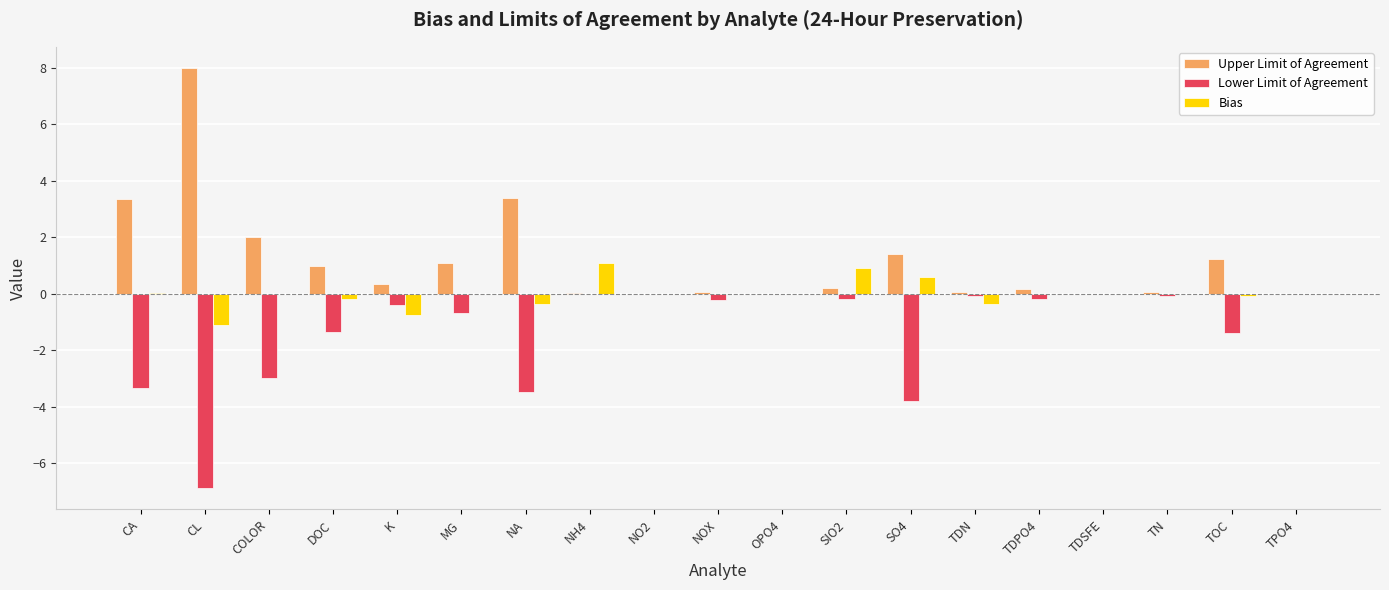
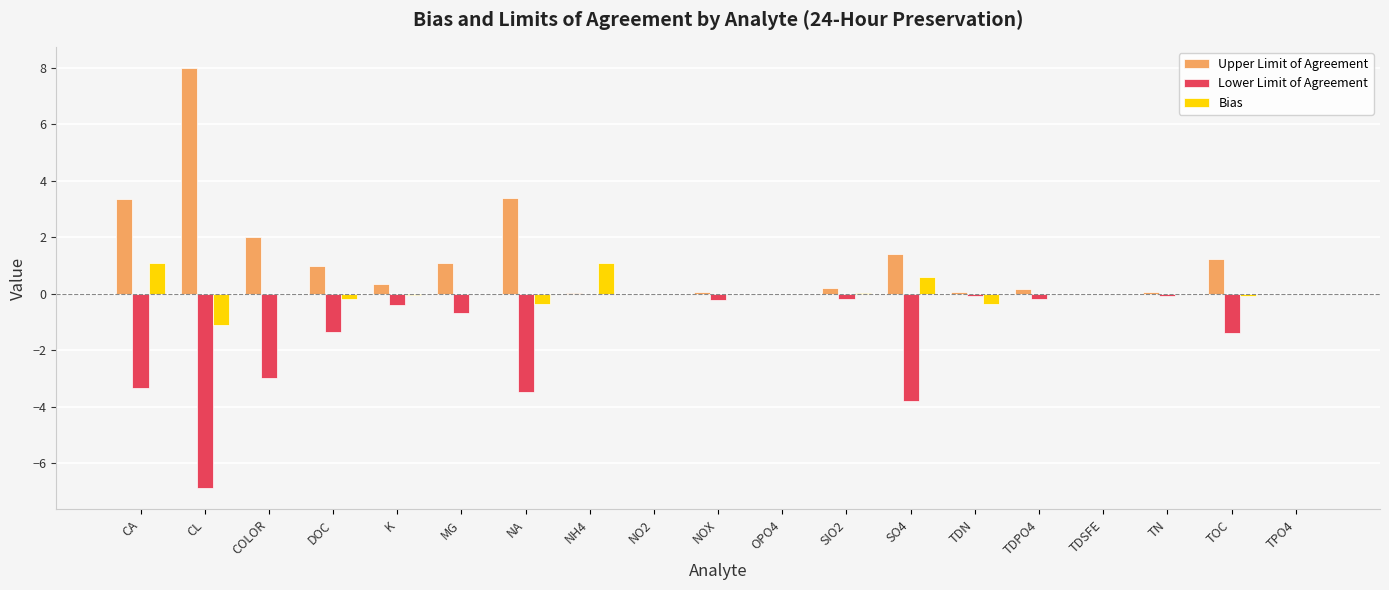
  {
    "Upper Limit of Agreement": {
      "CA": 3.4,
      "CL": 8.0,
      "COLOR": 2.0,
      "DOC": 1.0,
      "K": 0.3,
      "MG": 1.1,
      "NA": 3.4,
      "OPO4": 0.0,
      "SIO2": 0.2,
      "SO4": 1.4,
      "TDPO4": 0.2,
      "TOC": 1.2
    },
    "Lower Limit of Agreement": {
      "CA": -3.3,
      "CL": -6.9,
      "COLOR": -3.0,
      "DOC": -1.4,
      "K": -0.4,
      "MG": -0.7,
      "NA": -3.5,
      "NOX": -0.2,
      "SIO2": -0.2,
      "SO4": -3.8,
      "TDPO4": -0.2,
      "TOC": -1.4
    },
    "Bias": {
-     "CA": 0.0,
+     "CA": 1.1,
      "CL": -1.1,
      "COLOR": 0.0,
      "DOC": -0.2,
-     "K": -0.8,
+     "K": 0.0,
      "MG": 0.0,
      "NA": -0.4,
      "NH4": 1.1,
      "NO2": 0.0,
      "NOX": 0.0,
      "OPO4": 0.0,
-     "SIO2": 0.9,
+     "SIO2": 0.0,
      "SO4": 0.6,
      "TDN": -0.4,
      "TDPO4": 0.0,
      "TDSFE": 0.0,
      "TPO4": 0.0
    }
  }
